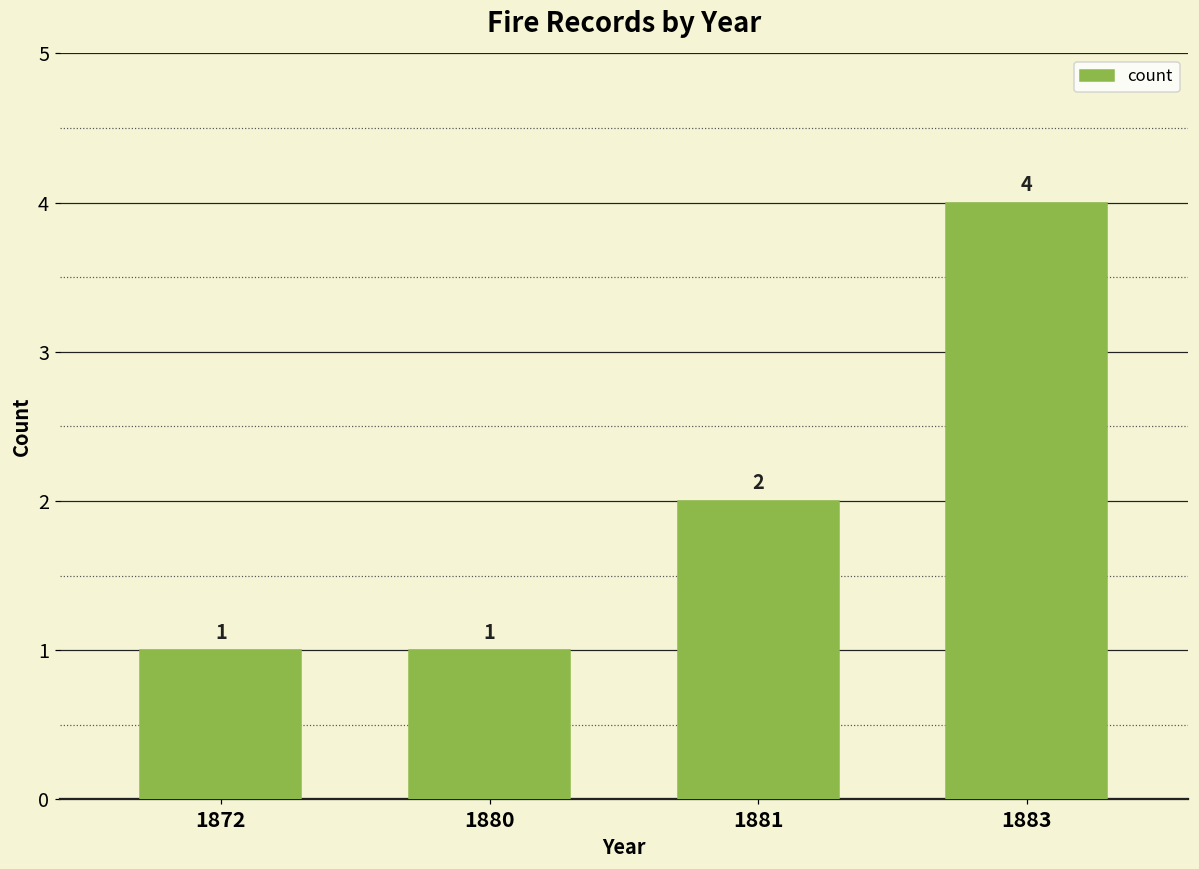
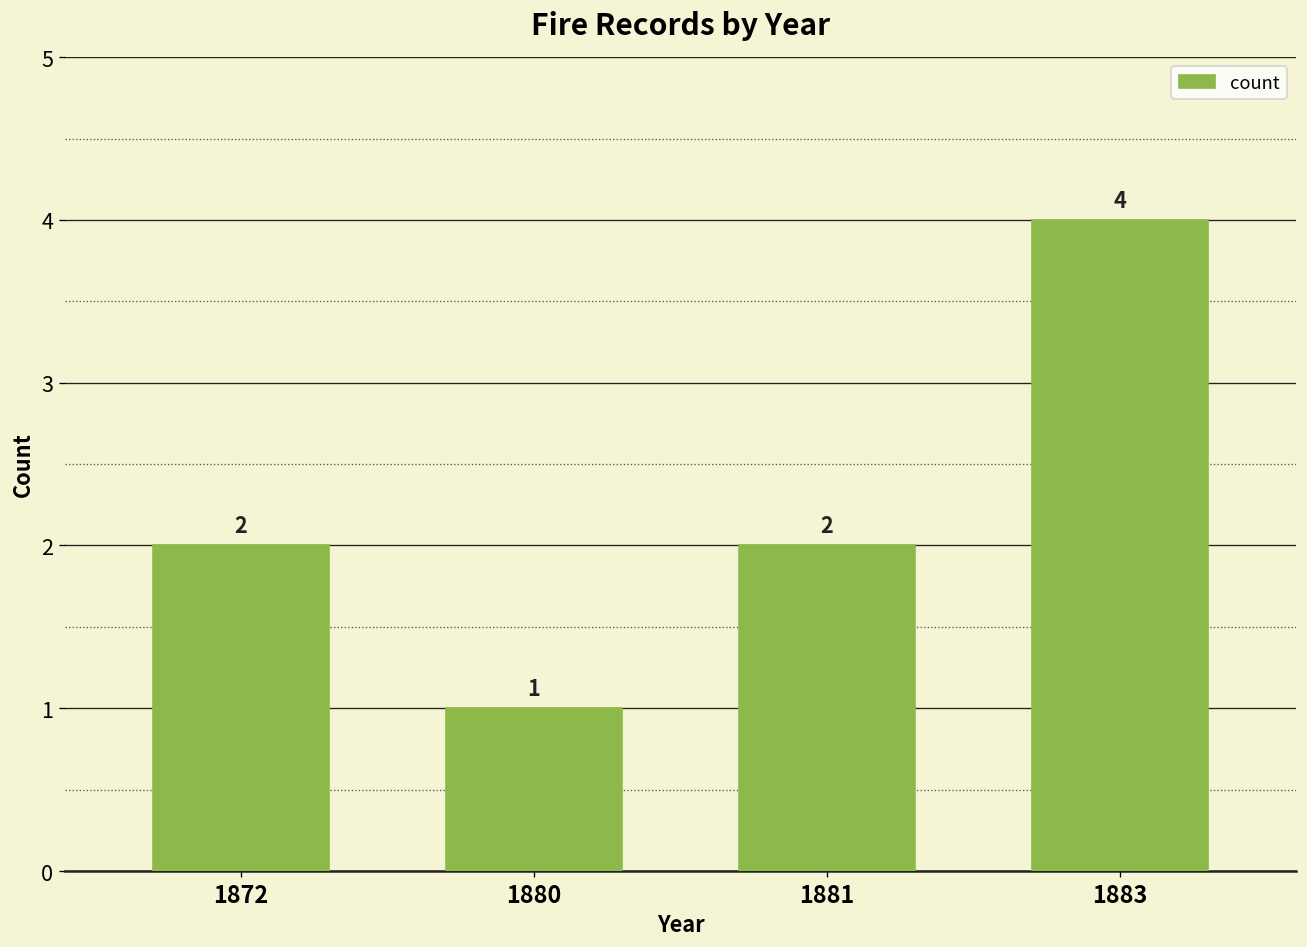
  {
-   "1872": 1,
+   "1872": 2,
    "1880": 1,
    "1881": 2,
    "1883": 4
  }
